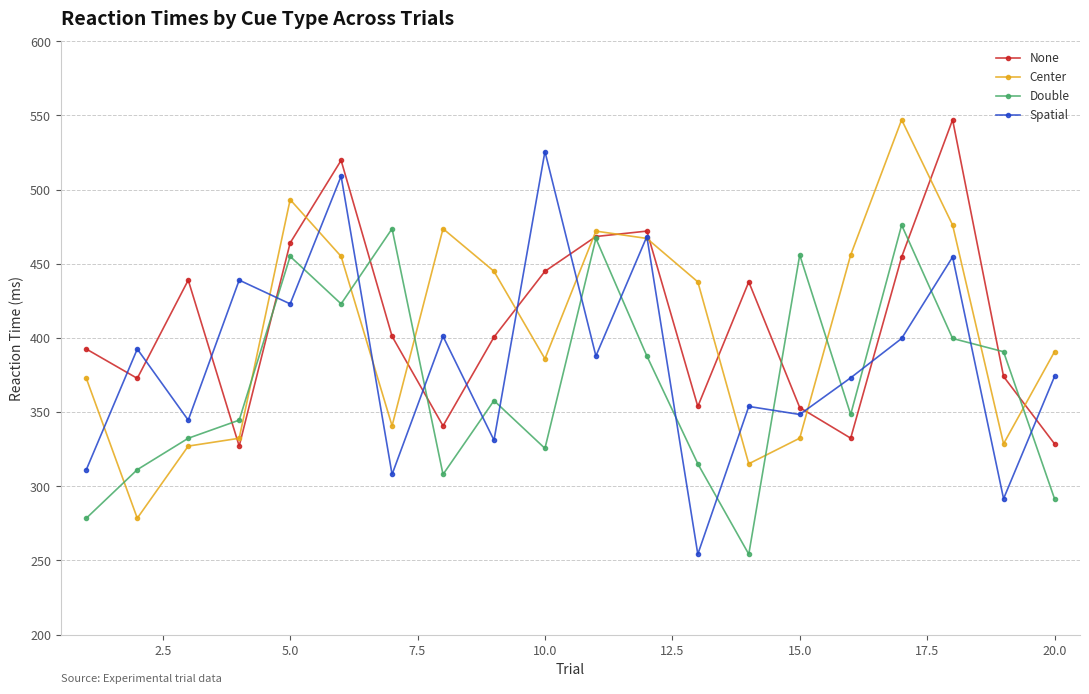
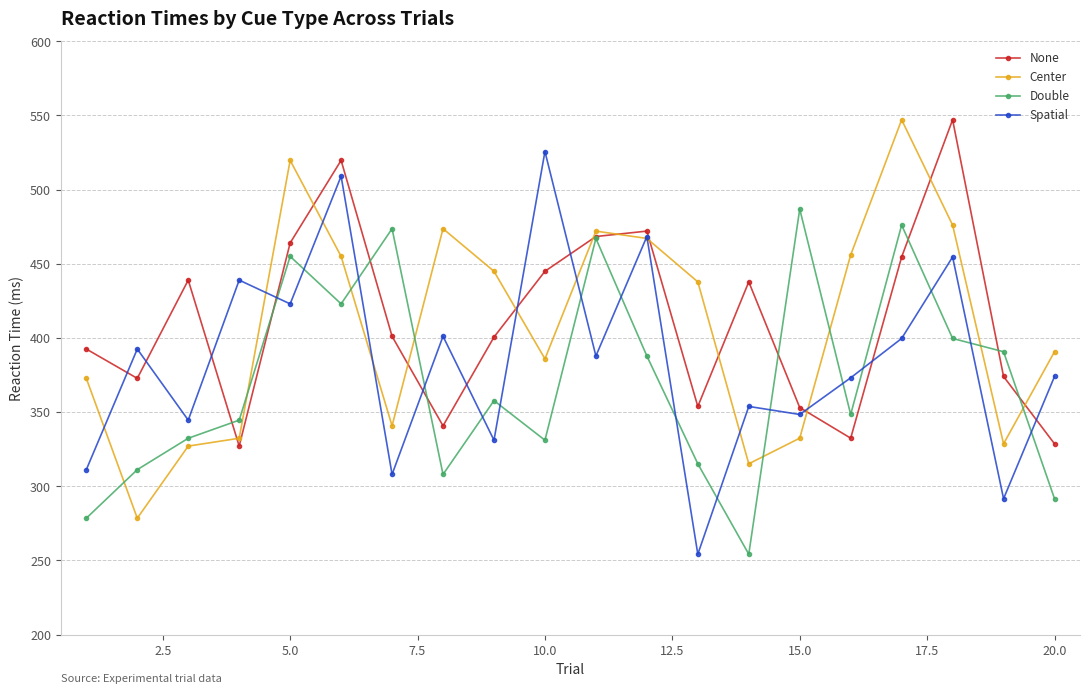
  {
    "None": {
      "5.0": 464,
      "10.0": 445,
      "15.0": 353,
      "20.0": 329
    },
    "Center": {
-     "5.0": 493,
+     "5.0": 520,
      "10.0": 386,
      "15.0": 332,
      "20.0": 391
    },
    "Double": {
      "5.0": 455,
-     "10.0": 326,
-     "15.0": 456,
+     "10.0": 331,
+     "15.0": 487,
      "20.0": 292
    },
    "Spatial": {
      "5.0": 423,
      "10.0": 526,
      "15.0": 348,
      "20.0": 374
    }
  }
